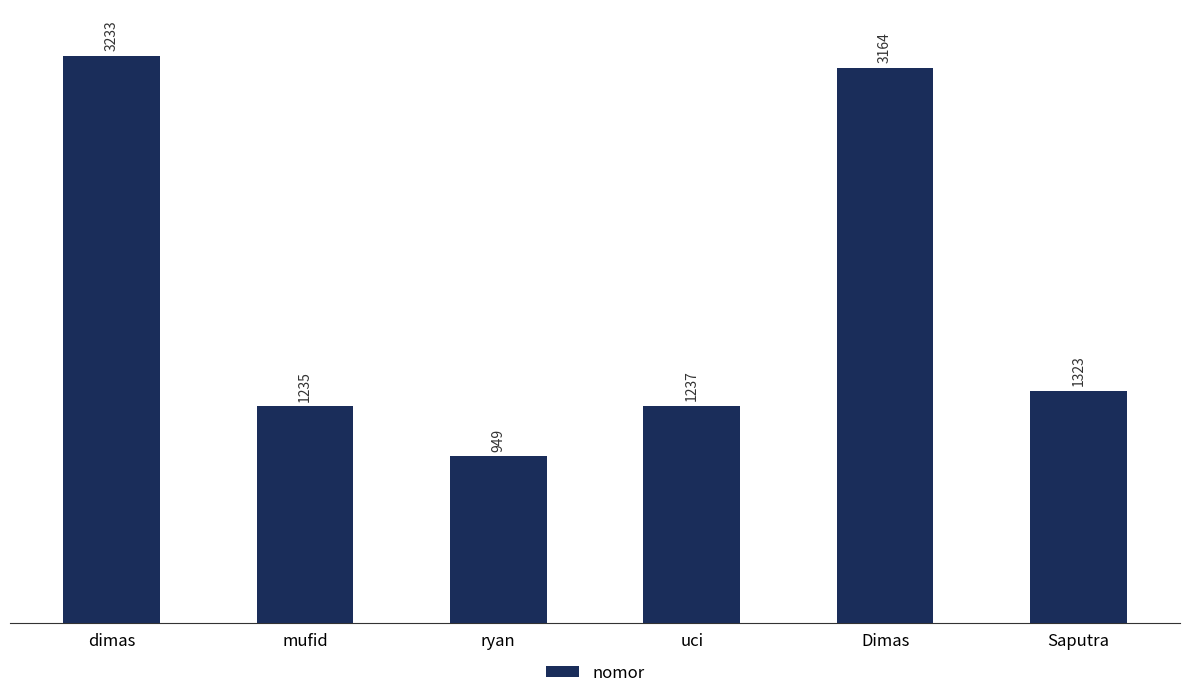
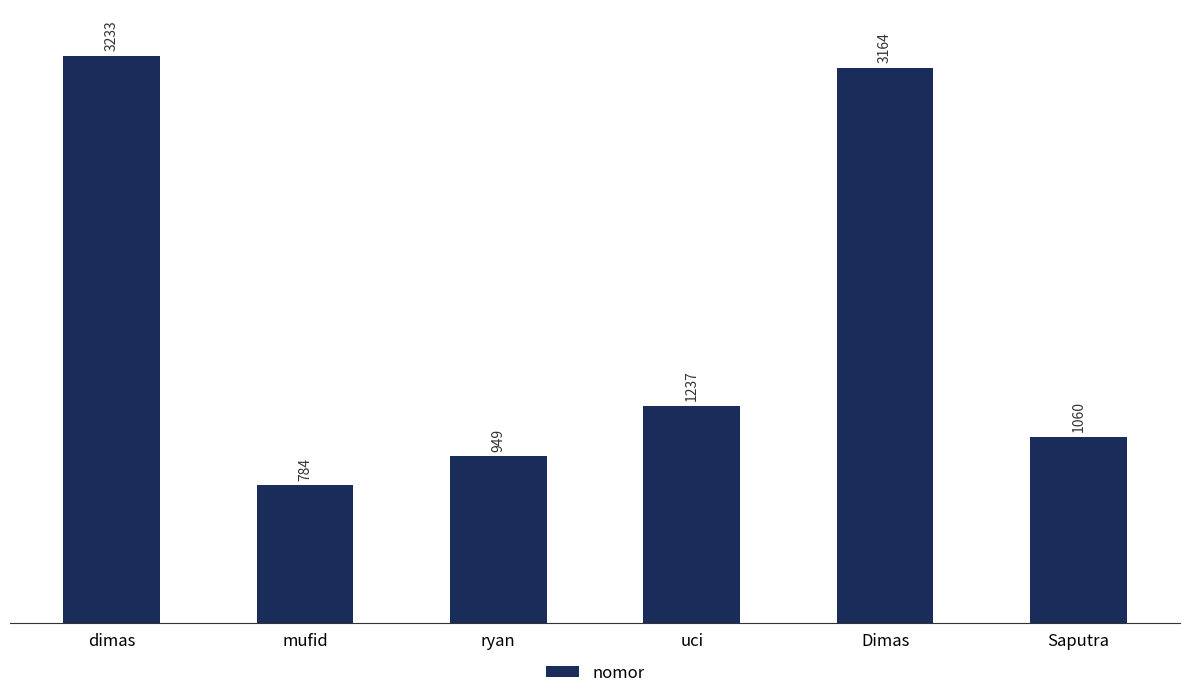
  {
    "dimas": 3233,
-   "mufid": 1235,
+   "mufid": 784,
    "ryan": 949,
    "uci": 1237,
    "Dimas": 3164,
-   "Saputra": 1323
+   "Saputra": 1060
  }
